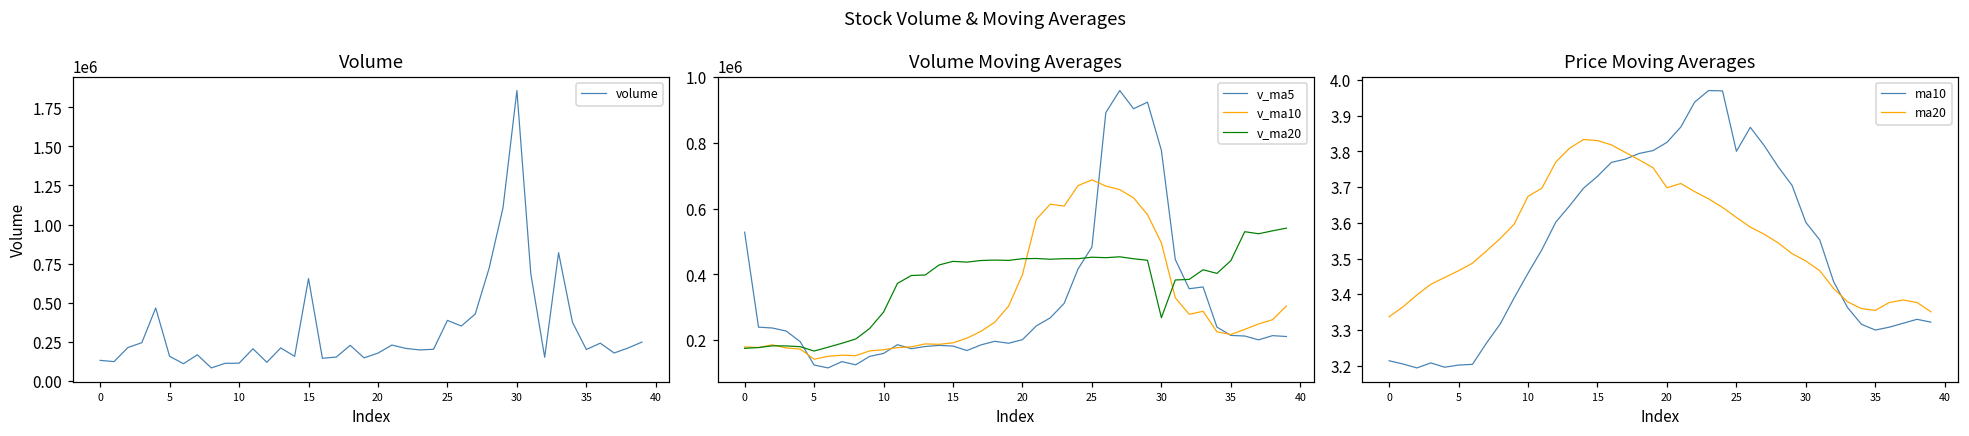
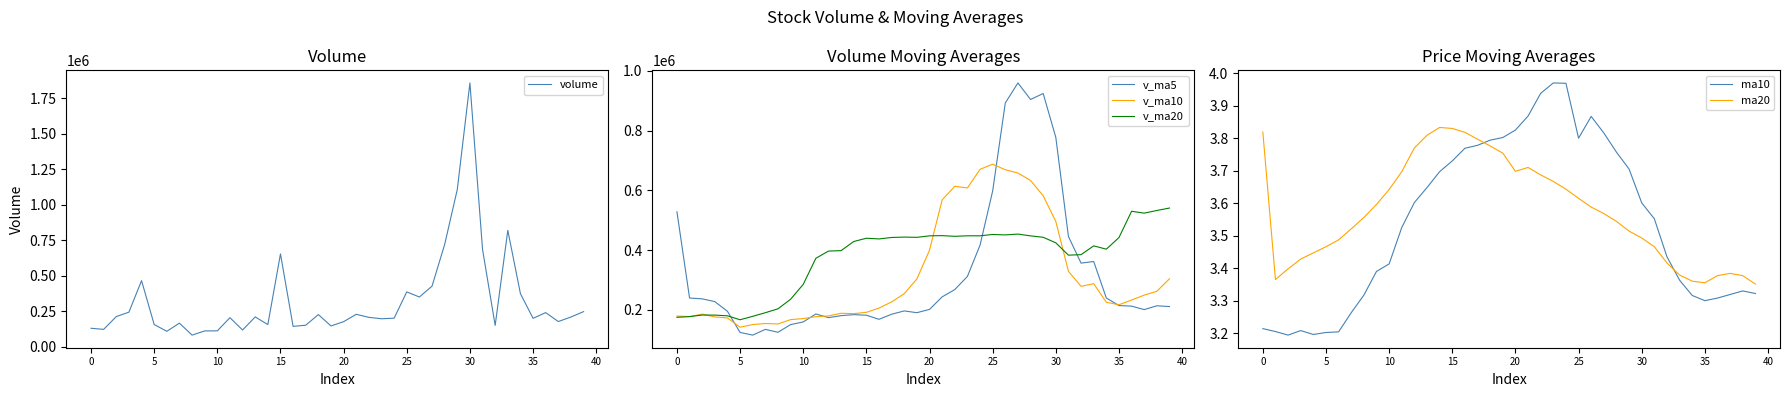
  {
    "Volume": {
      "0": 130000,
      "5": 160000,
      "10": 110000,
      "15": 650000,
      "20": 180000,
      "25": 390000,
      "30": 1860000,
      "35": 200000
    },
    "Volume Moving Averages": {
      "v_ma5": {
        "0": 530000,
        "5": 120000,
        "10": 160000,
        "15": 180000,
        "20": 200000,
-       "25": 480000,
+       "25": 600000,
        "30": 780000
      },
      "v_ma10": {
        "5": 140000,
        "10": 170000,
        "15": 190000,
        "20": 400000,
        "25": 690000,
        "30": 500000
      },
      "v_ma20": {
        "5": 170000,
        "10": 290000,
        "15": 440000,
        "20": 450000,
        "25": 450000,
-       "30": 270000,
+       "30": 420000,
        "35": 440000
      }
    },
    "Price Moving Averages": {
      "ma10": {
        "0": 3.21,
        "5": 3.20,
-       "10": 3.46,
+       "10": 3.41,
        "15": 3.73,
        "20": 3.83,
        "25": 3.80,
        "30": 3.60,
        "35": 3.30
      },
      "ma20": {
-       "0": 3.34,
+       "0": 3.82,
        "5": 3.47,
-       "10": 3.67,
+       "10": 3.64,
        "15": 3.83,
        "20": 3.70,
        "25": 3.62,
        "30": 3.49,
        "35": 3.36
      }
    }
  }
